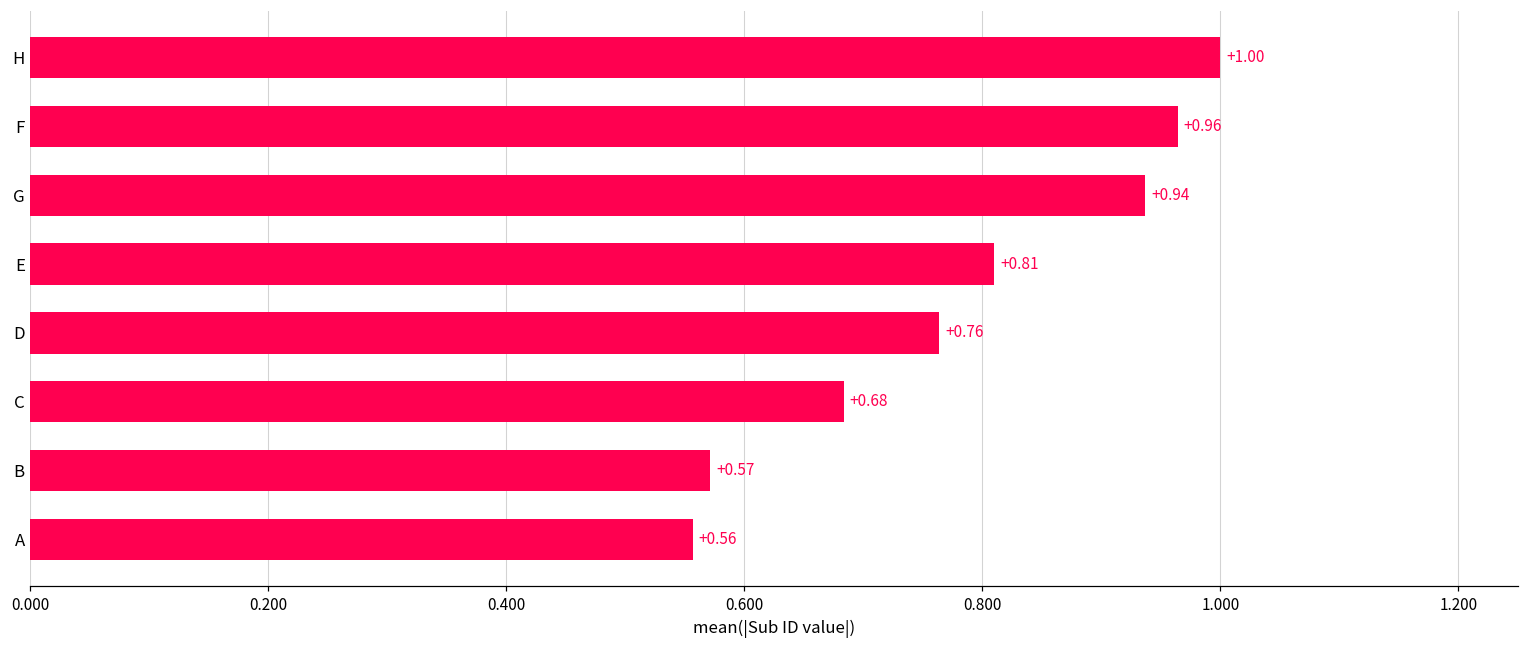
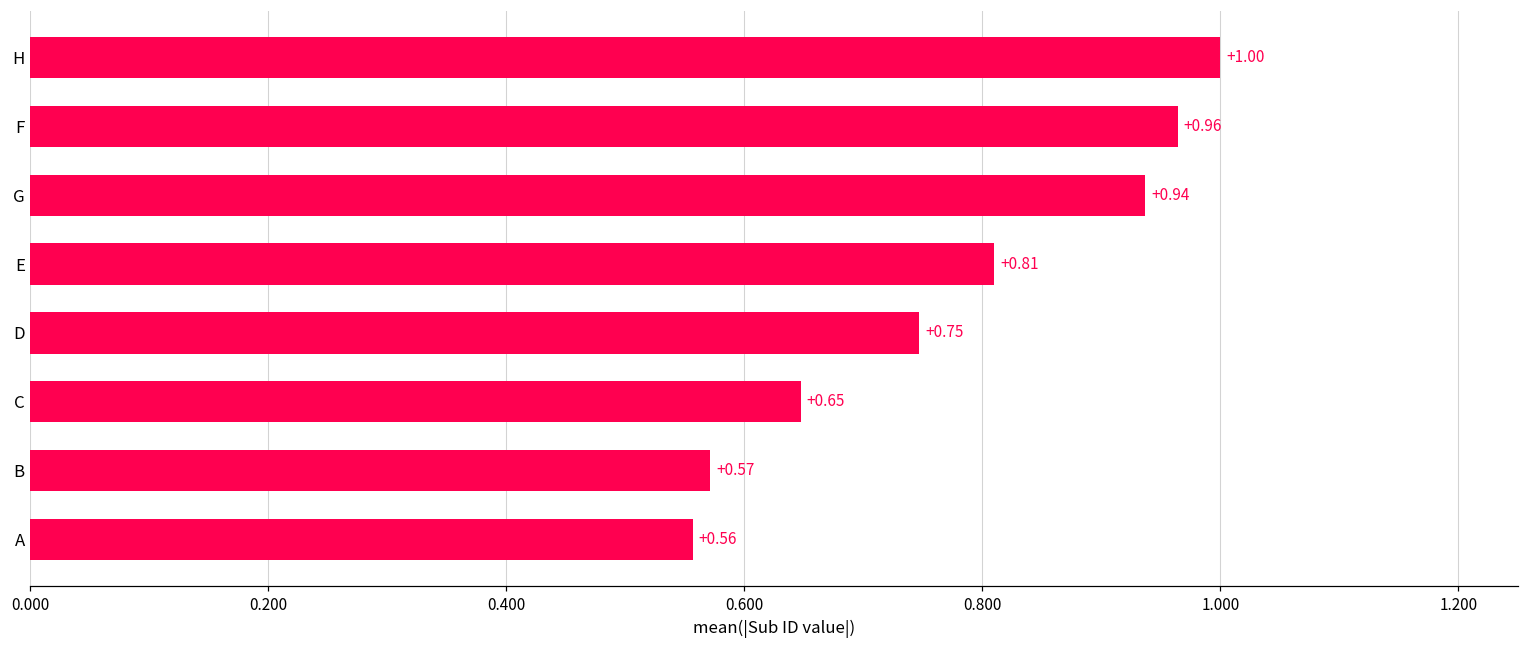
  {
    "H": "+1.00",
    "F": "+0.96",
    "G": "+0.94",
    "E": "+0.81",
-   "D": "+0.76",
-   "C": "+0.68",
+   "D": "+0.75",
+   "C": "+0.65",
    "B": "+0.57",
    "A": "+0.56"
  }
